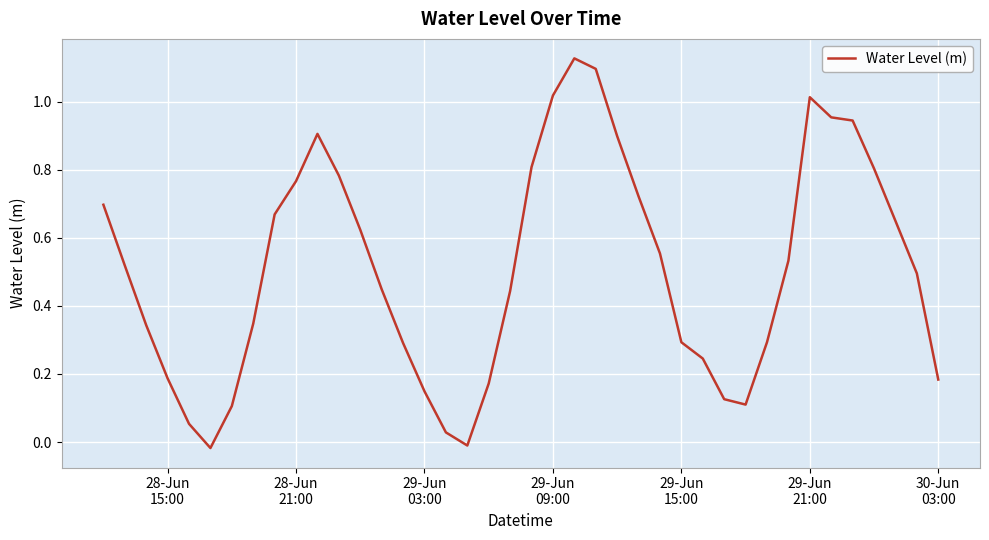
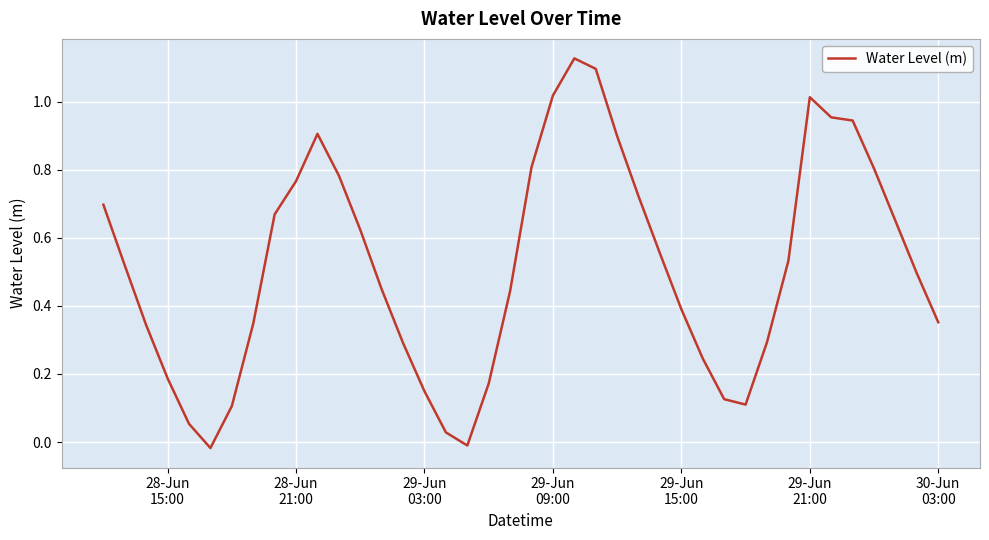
  {
    "28-Jun 15:00": 0.19,
    "28-Jun 21:00": 0.77,
    "29-Jun 03:00": 0.15,
    "29-Jun 09:00": 1.02,
-   "29-Jun 15:00": 0.29,
+   "29-Jun 15:00": 0.39,
    "29-Jun 21:00": 1.01,
-   "30-Jun 03:00": 0.18
+   "30-Jun 03:00": 0.35
  }
